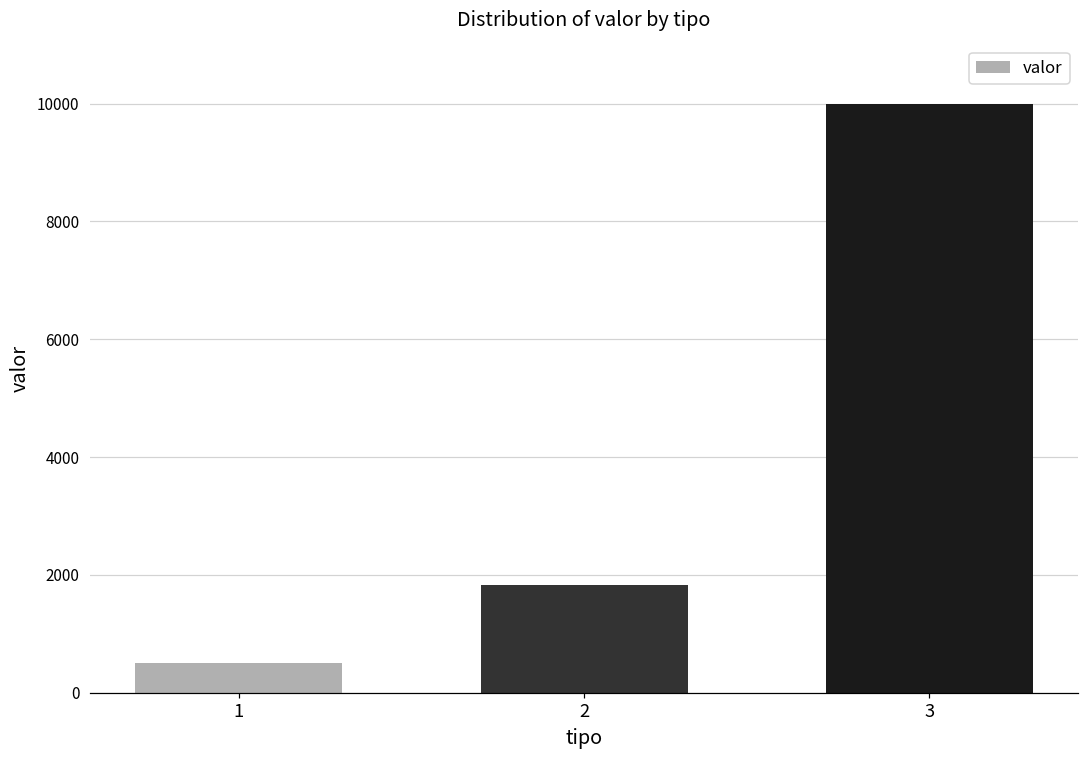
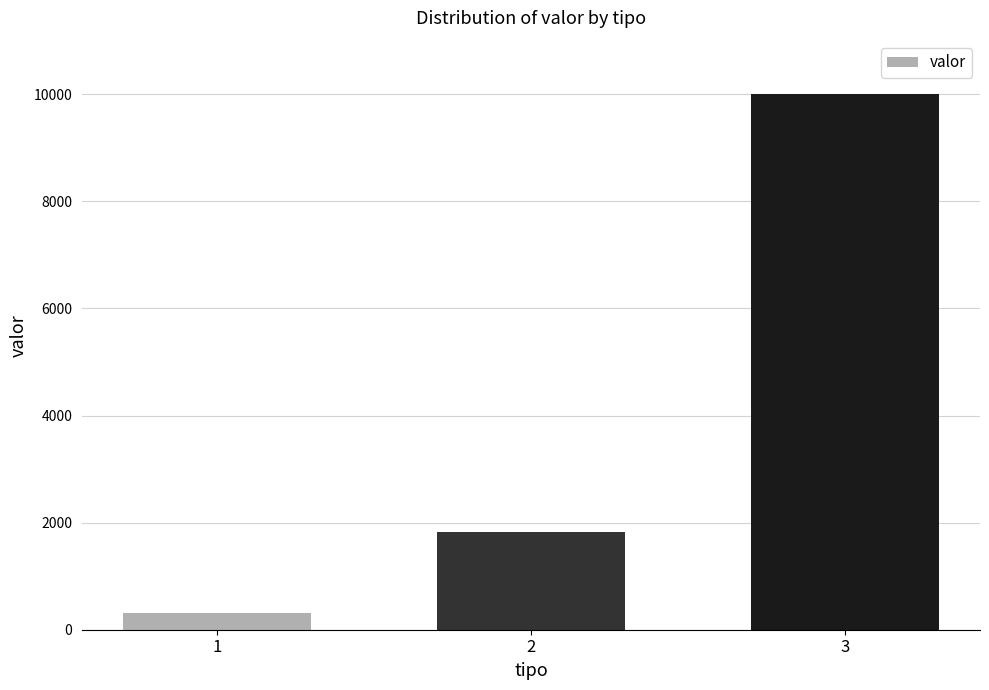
  {
-   "1": 500,
+   "1": 300,
    "2": 1800,
    "3": 10000
  }
